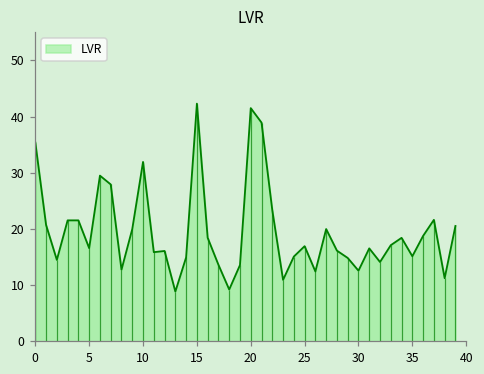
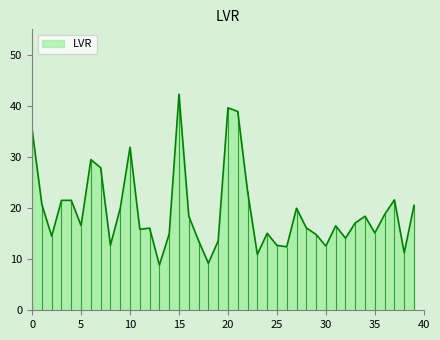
  {
    "0": 35,
    "5": 17,
    "10": 32,
    "15": 42,
-   "20": 41,
-   "25": 17,
+   "20": 40,
+   "25": 13,
    "30": 13,
    "35": 15
  }
